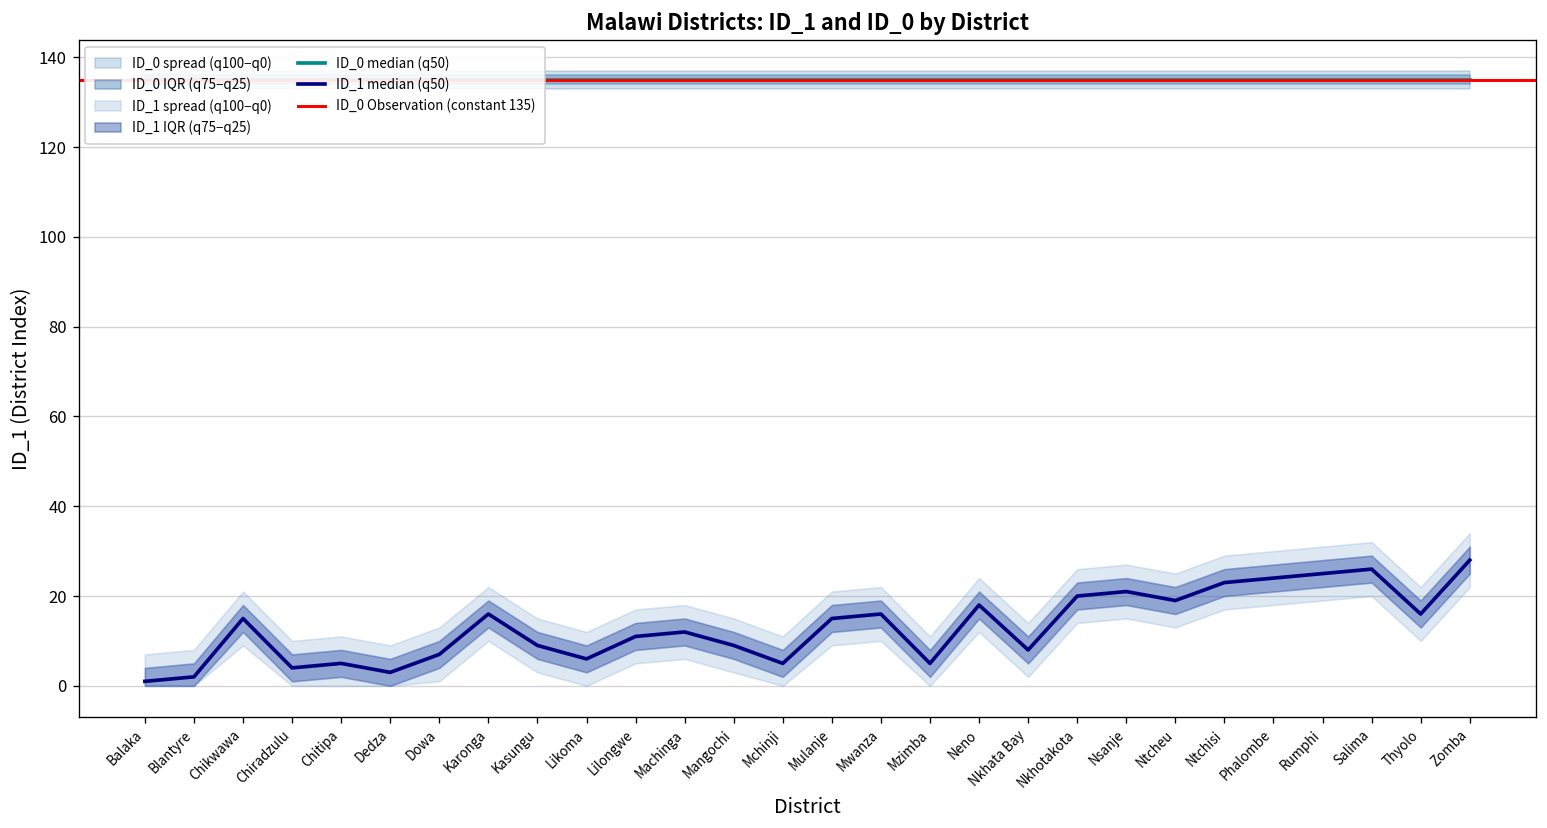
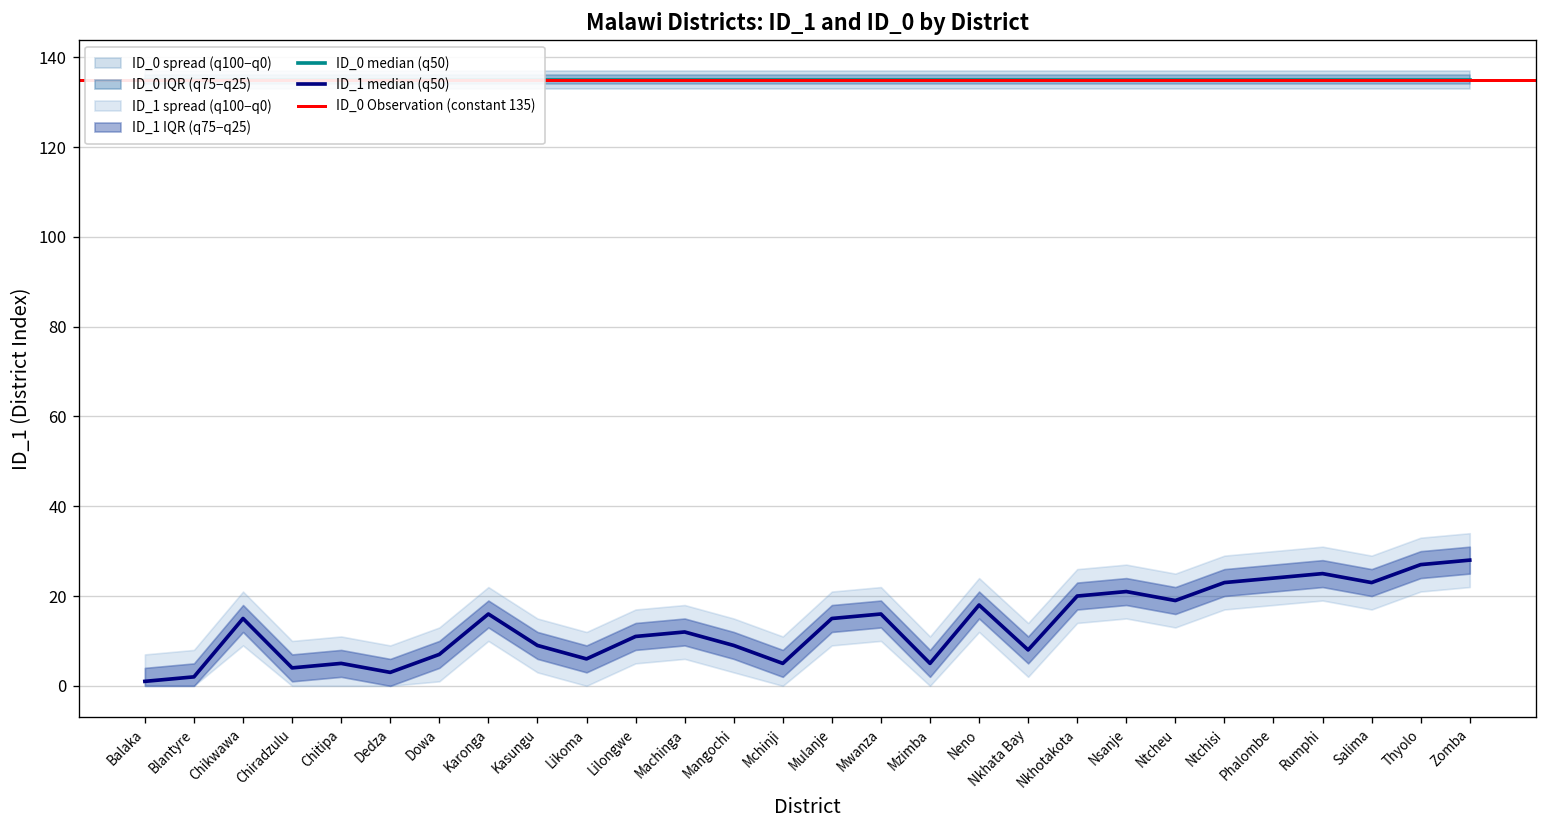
  {
    "ID_0 median (q50)": {
      "Likoma": 135,
      "Lilongwe": 135,
      "Machinga": 135,
      "Mangochi": 135,
      "Mchinji": 135,
      "Mulanje": 135,
      "Mwanza": 135,
      "Mzimba": 135,
      "Neno": 135,
      "Nkhata Bay": 135,
      "Nkhotakota": 135,
      "Nsanje": 135,
      "Ntcheu": 135,
      "Ntchisi": 135,
      "Phalombe": 135,
      "Rumphi": 135,
      "Salima": 135,
      "Thyolo": 135,
      "Zomba": 135
    },
    "ID_1 median (q50)": {
      "Balaka": 1,
      "Blantyre": 2,
      "Chikwawa": 15,
      "Chiradzulu": 4,
      "Chitipa": 5,
      "Dedza": 3,
      "Dowa": 7,
      "Karonga": 16,
      "Kasungu": 9,
      "Likoma": 6,
      "Lilongwe": 11,
      "Machinga": 12,
      "Mangochi": 9,
      "Mchinji": 5,
      "Mulanje": 15,
      "Mwanza": 16,
      "Mzimba": 5,
      "Neno": 18,
      "Nkhata Bay": 8,
      "Nkhotakota": 20,
      "Nsanje": 21,
      "Ntcheu": 19,
      "Ntchisi": 23,
      "Phalombe": 24,
      "Rumphi": 25,
-     "Salima": 26,
-     "Thyolo": 16,
+     "Salima": 23,
+     "Thyolo": 27,
      "Zomba": 28
    }
  }
